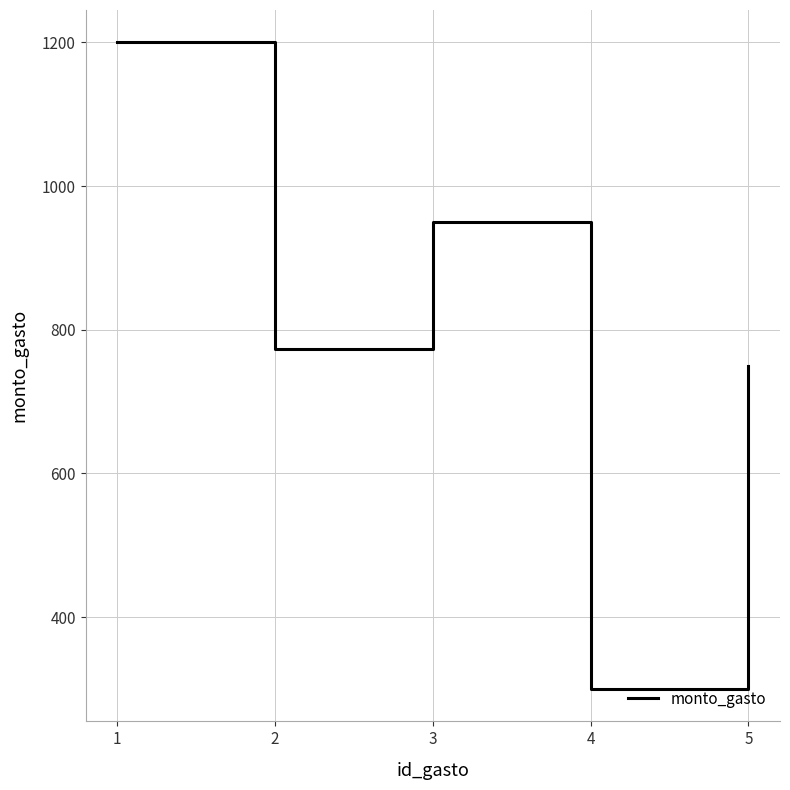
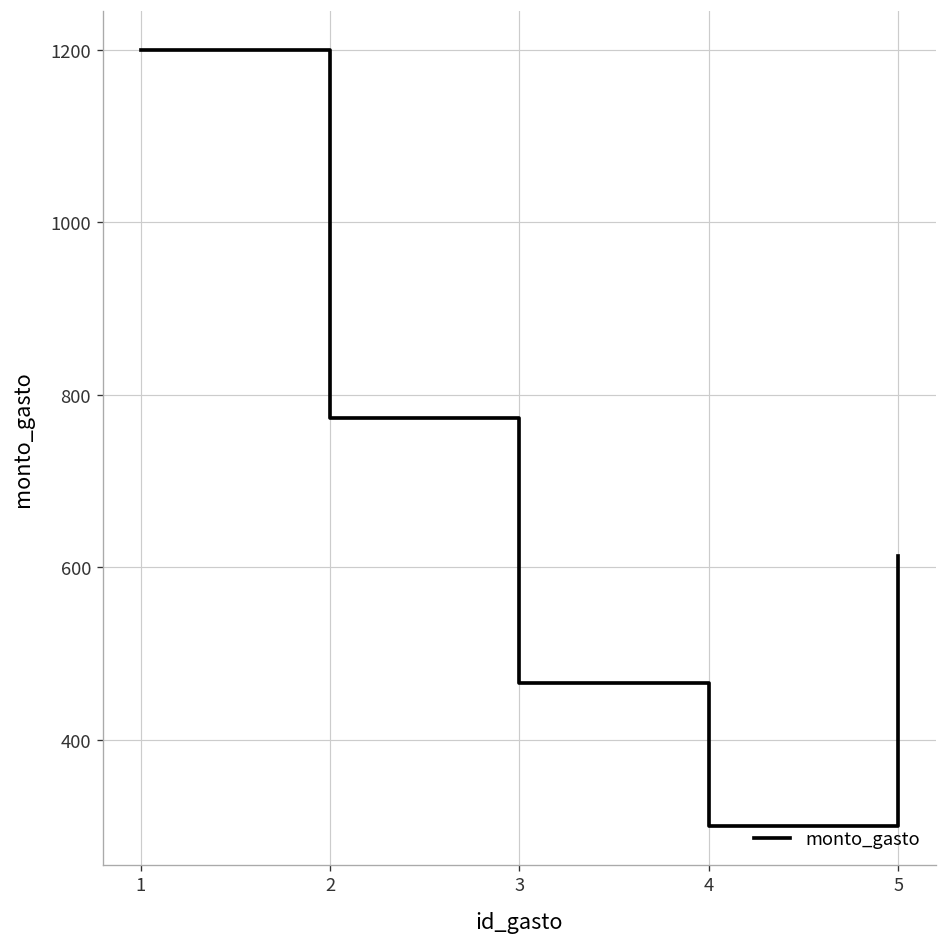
  {
    "1": 1200,
    "2": 770,
-   "3": 950,
+   "3": 470,
    "4": 300,
-   "5": 750
+   "5": 610
  }
